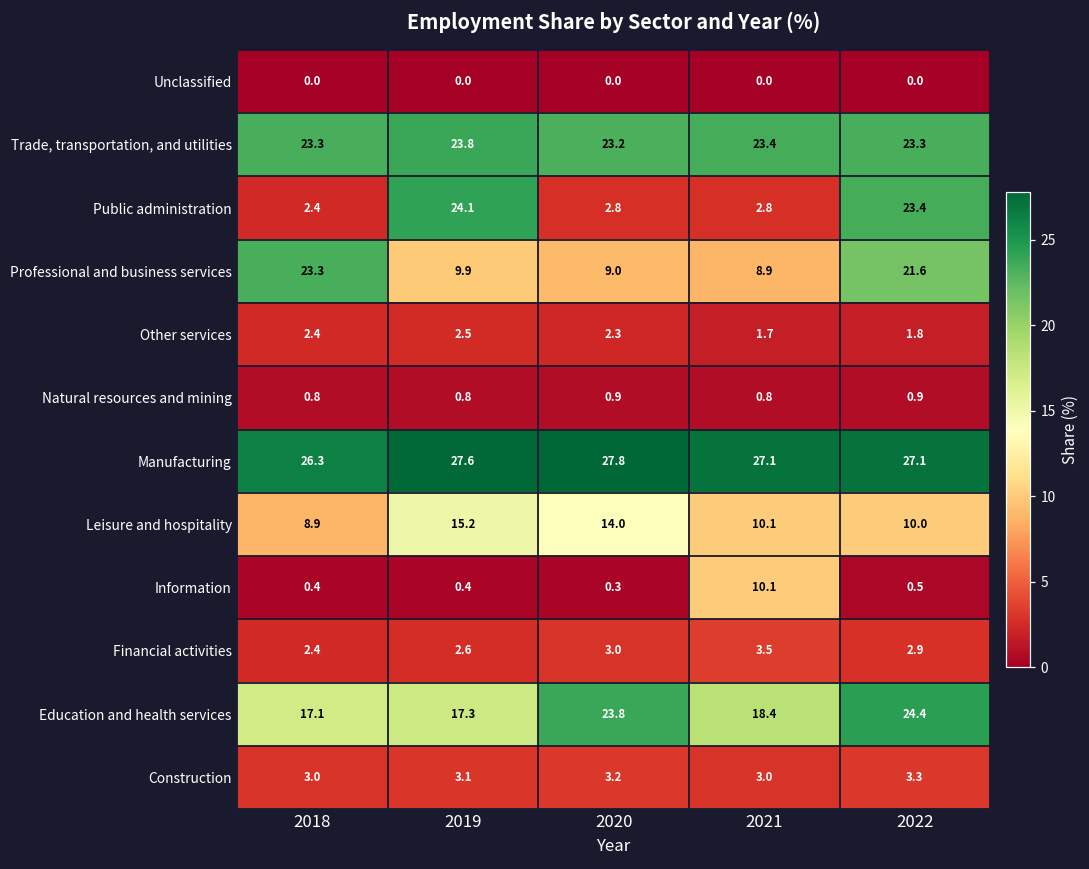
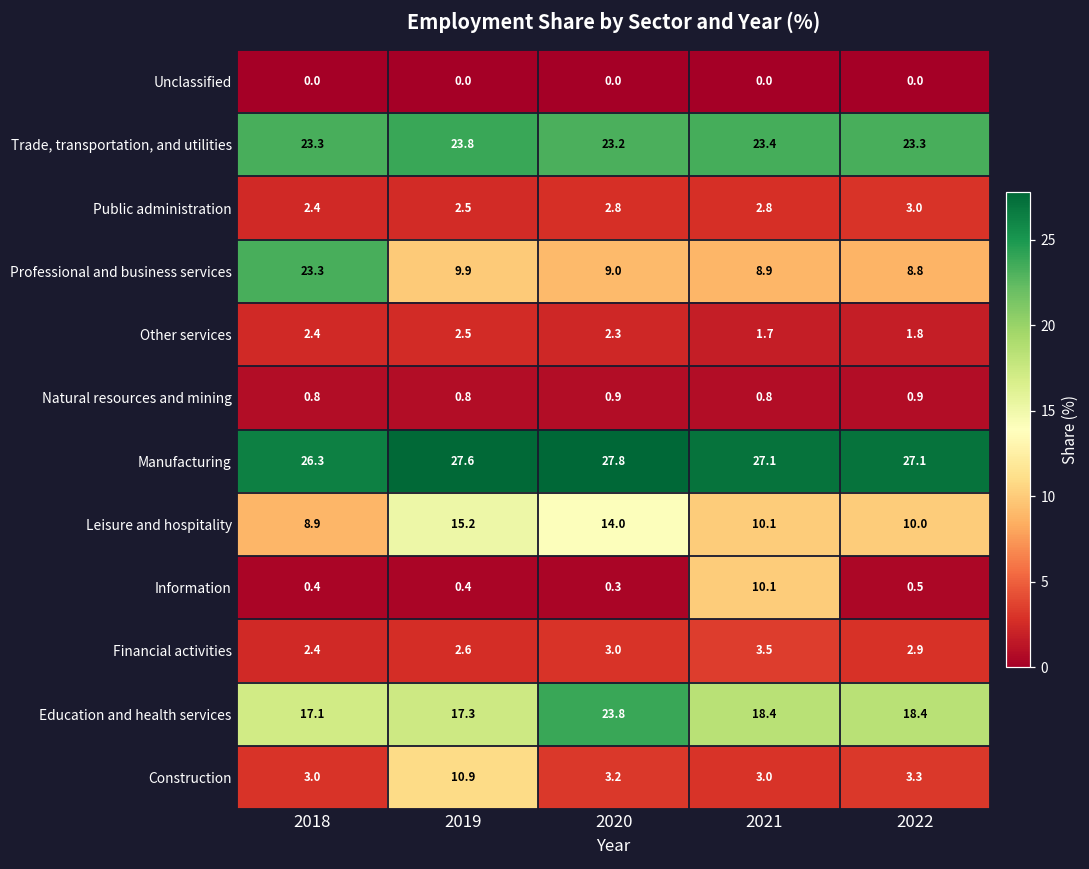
  {
    "Unclassified": {
      "2018": 0.0,
      "2019": 0.0,
      "2020": 0.0,
      "2021": 0.0,
      "2022": 0.0
    },
    "Trade, transportation, and utilities": {
      "2018": 23.3,
      "2019": 23.8,
      "2020": 23.2,
      "2021": 23.4,
      "2022": 23.3
    },
    "Public administration": {
      "2018": 2.4,
-     "2019": 24.1,
+     "2019": 2.5,
      "2020": 2.8,
      "2021": 2.8,
-     "2022": 23.4
+     "2022": 3.0
    },
    "Professional and business services": {
      "2018": 23.3,
      "2019": 9.9,
      "2020": 9.0,
      "2021": 8.9,
-     "2022": 21.6
+     "2022": 8.8
    },
    "Other services": {
      "2018": 2.4,
      "2019": 2.5,
      "2020": 2.3,
      "2021": 1.7,
      "2022": 1.8
    },
    "Natural resources and mining": {
      "2018": 0.8,
      "2019": 0.8,
      "2020": 0.9,
      "2021": 0.8,
      "2022": 0.9
    },
    "Manufacturing": {
      "2018": 26.3,
      "2019": 27.6,
      "2020": 27.8,
      "2021": 27.1,
      "2022": 27.1
    },
    "Leisure and hospitality": {
      "2018": 8.9,
      "2019": 15.2,
      "2020": 14.0,
      "2021": 10.1,
      "2022": 10.0
    },
    "Information": {
      "2018": 0.4,
      "2019": 0.4,
      "2020": 0.3,
      "2021": 10.1,
      "2022": 0.5
    },
    "Financial activities": {
      "2018": 2.4,
      "2019": 2.6,
      "2020": 3.0,
      "2021": 3.5,
      "2022": 2.9
    },
    "Education and health services": {
      "2018": 17.1,
      "2019": 17.3,
      "2020": 23.8,
      "2021": 18.4,
-     "2022": 24.4
+     "2022": 18.4
    },
    "Construction": {
      "2018": 3.0,
-     "2019": 3.1,
+     "2019": 10.9,
      "2020": 3.2,
      "2021": 3.0,
      "2022": 3.3
    }
  }
